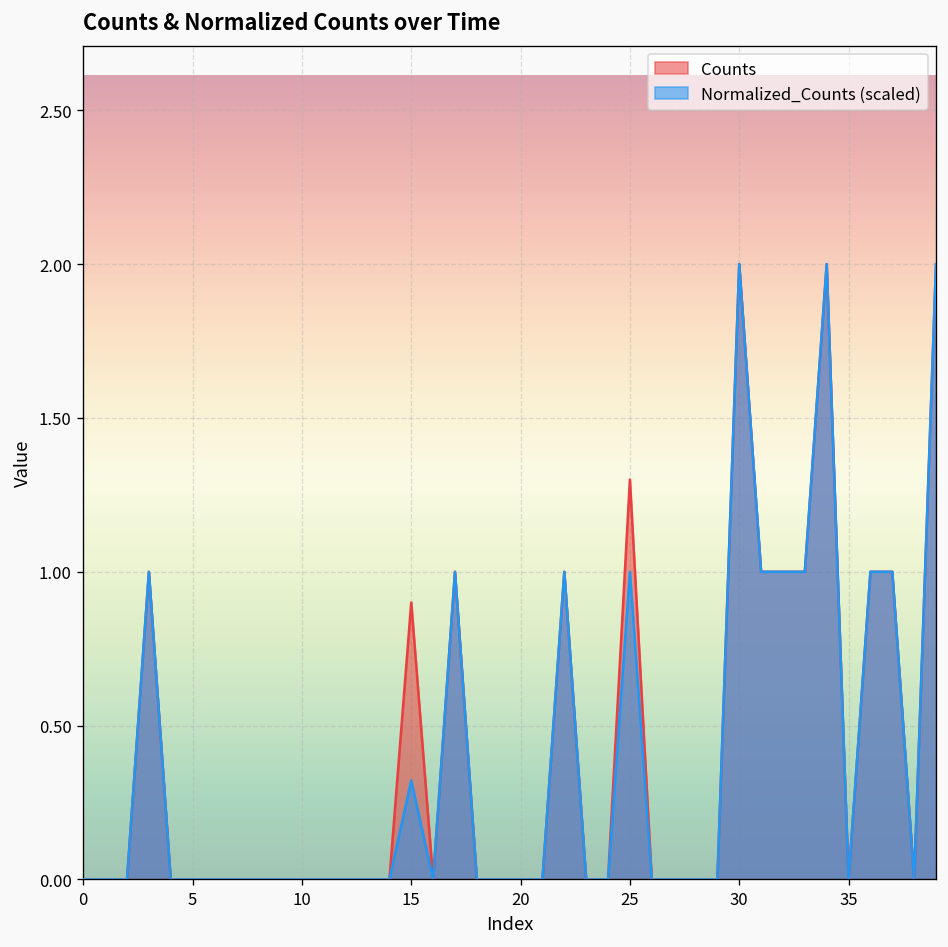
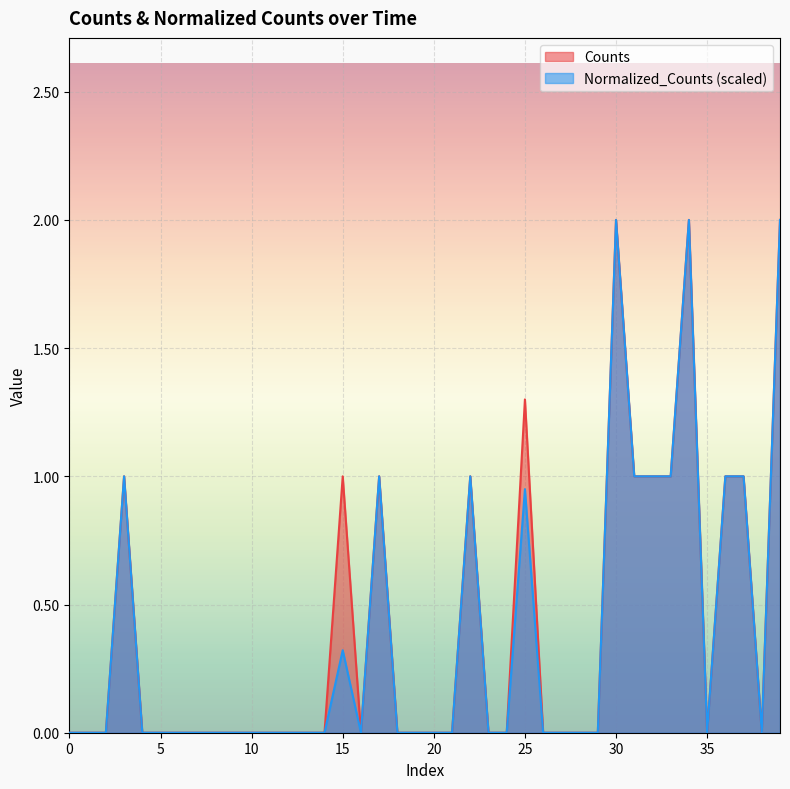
  {
    "Counts": {
-     "15": 0.9,
+     "15": 1.0,
      "25": 1.3
    },
    "Normalized_Counts (scaled)": {
      "15": 0.32,
-     "25": 1.00
+     "25": 0.95
    }
  }
